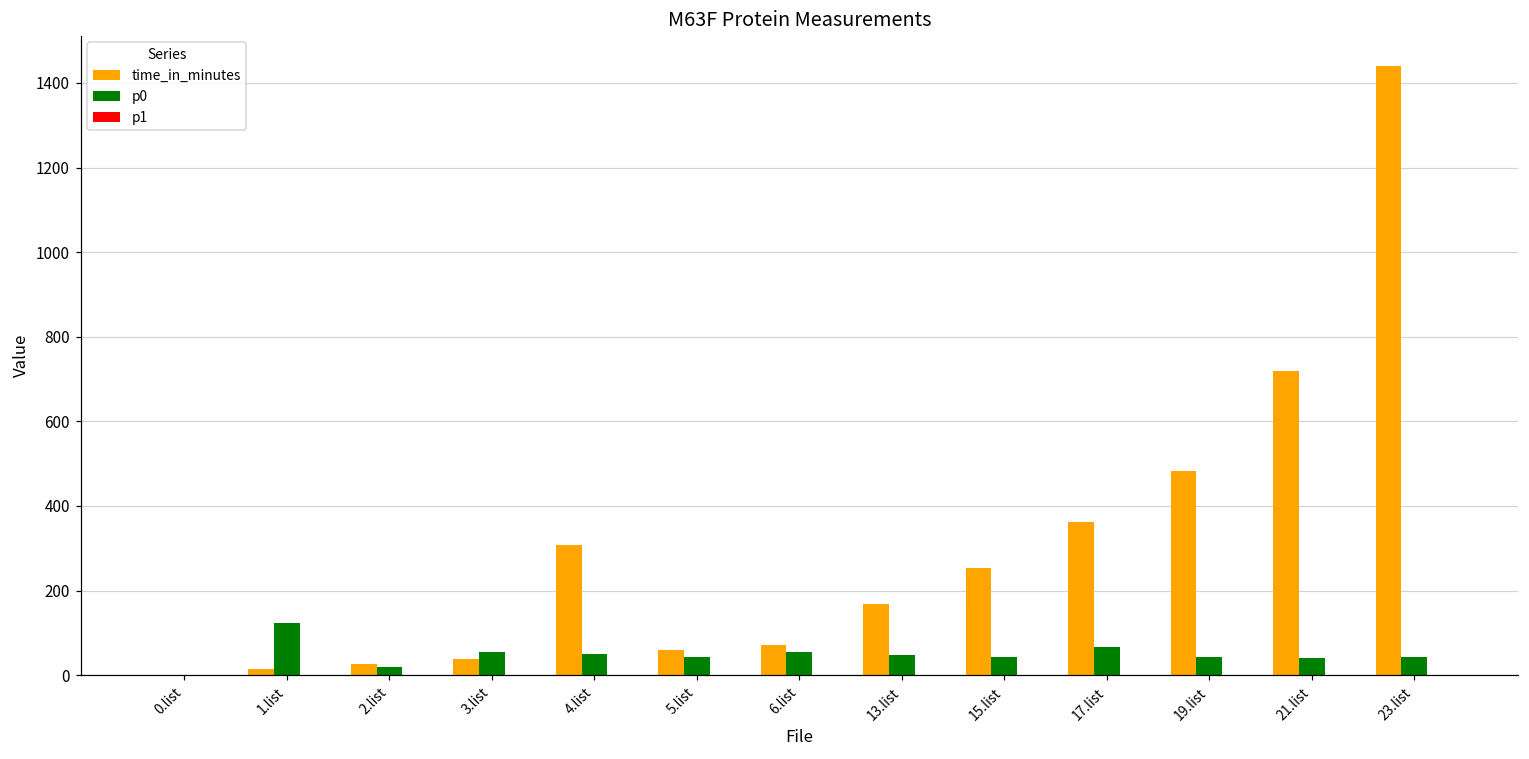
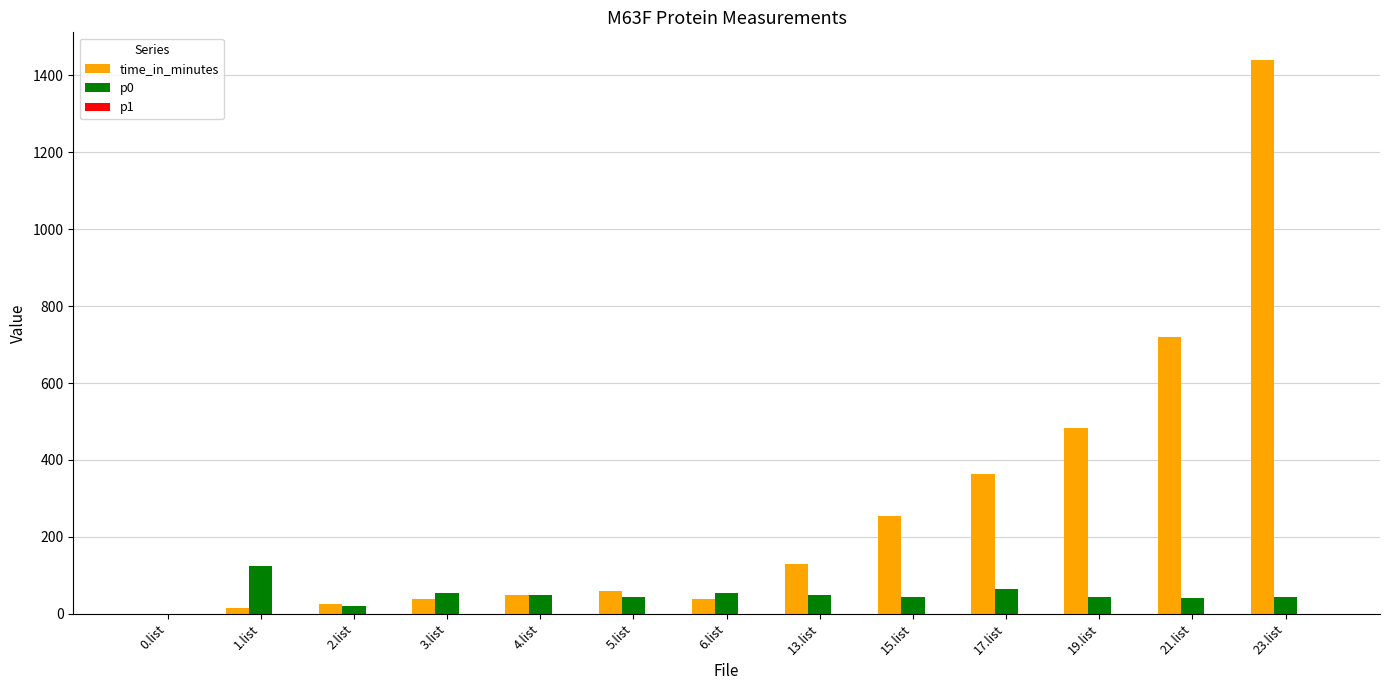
  {
    "time_in_minutes": {
      "0.list": 0,
      "1.list": 10,
      "2.list": 30,
      "3.list": 40,
-     "4.list": 310,
+     "4.list": 50,
      "5.list": 60,
-     "6.list": 70,
-     "13.list": 170,
+     "6.list": 40,
+     "13.list": 130,
      "15.list": 250,
      "17.list": 360,
      "19.list": 480,
      "21.list": 720,
      "23.list": 1440
    },
    "p0": {
      "0.list": 0,
      "1.list": 120,
      "2.list": 20,
      "3.list": 50,
      "4.list": 50,
      "5.list": 40,
      "6.list": 50,
      "13.list": 50,
      "15.list": 40,
      "17.list": 70,
      "19.list": 40,
      "21.list": 40,
      "23.list": 40
    },
    "p1": {
      "0.list": 0,
      "1.list": 0,
      "2.list": 0,
      "3.list": 0,
      "4.list": 0,
      "5.list": 0,
      "6.list": 0,
      "13.list": 0,
      "15.list": 0,
      "17.list": 0,
      "19.list": 0,
      "21.list": 0,
      "23.list": 0
    }
  }
